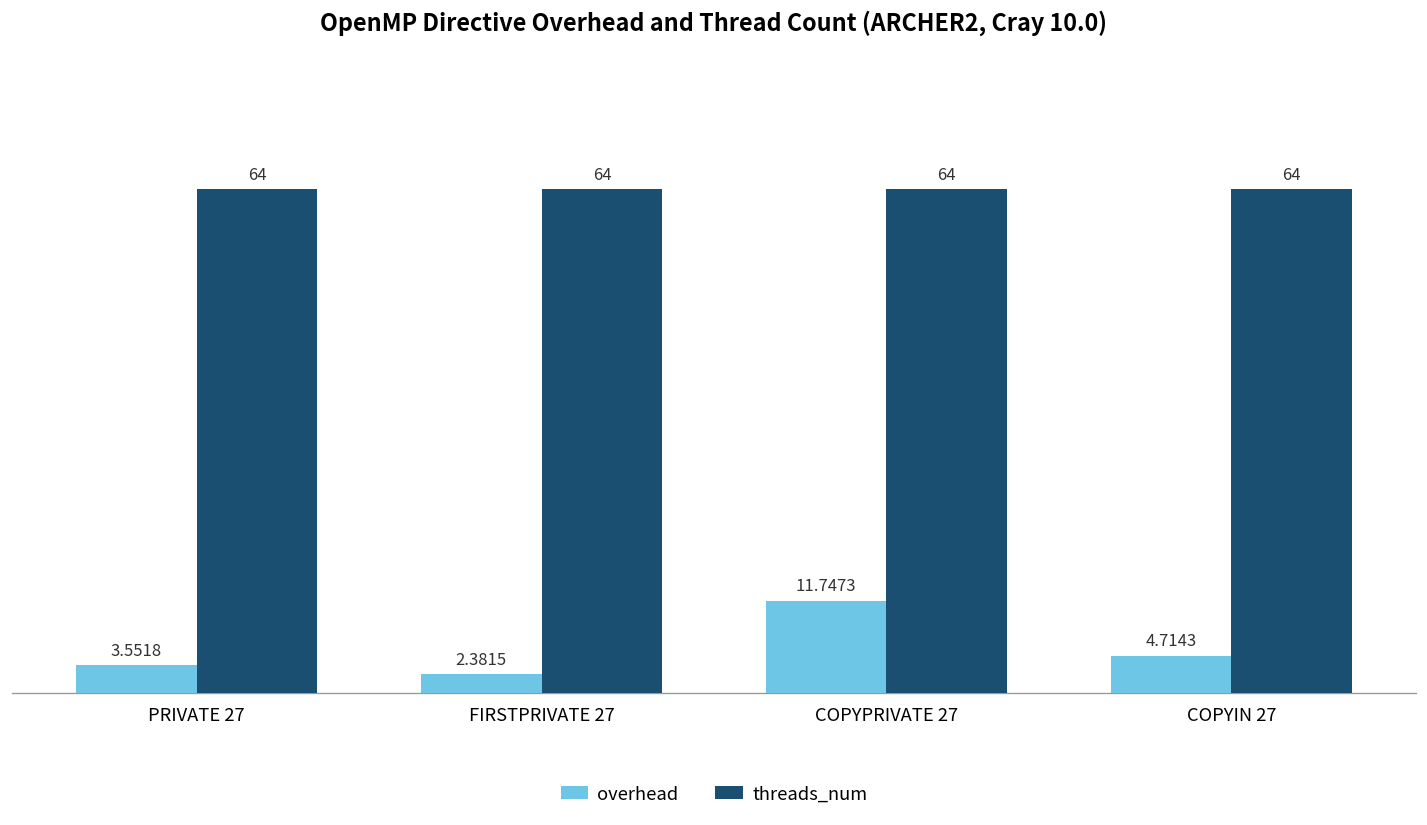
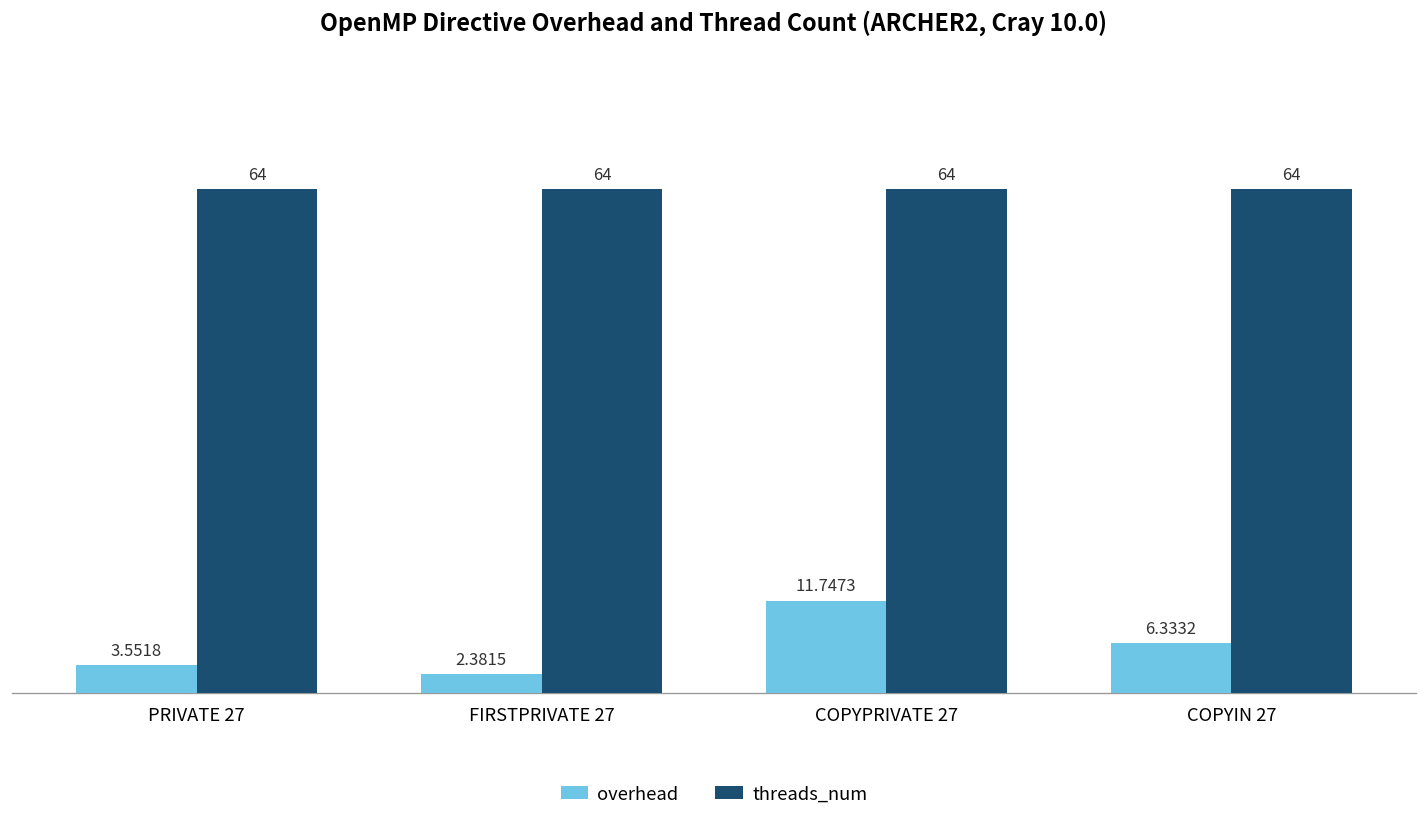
  {
    "overhead": {
      "PRIVATE 27": 3.5518,
      "FIRSTPRIVATE 27": 2.3815,
      "COPYPRIVATE 27": 11.7473,
-     "COPYIN 27": 4.7143
+     "COPYIN 27": 6.3332
    },
    "threads_num": {
      "PRIVATE 27": 64,
      "FIRSTPRIVATE 27": 64,
      "COPYPRIVATE 27": 64,
      "COPYIN 27": 64
    }
  }
